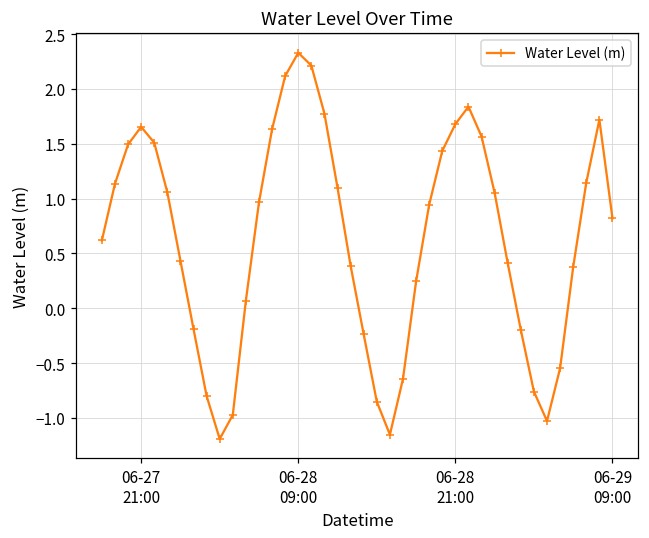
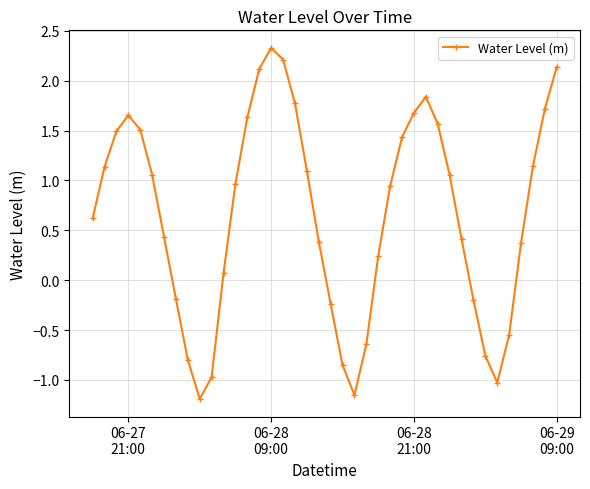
  {
    "06-27 21:00": 1.7,
    "06-28 09:00": 2.3,
    "06-28 21:00": 1.7,
-   "06-29 09:00": 0.8
+   "06-29 09:00": 2.1
  }
